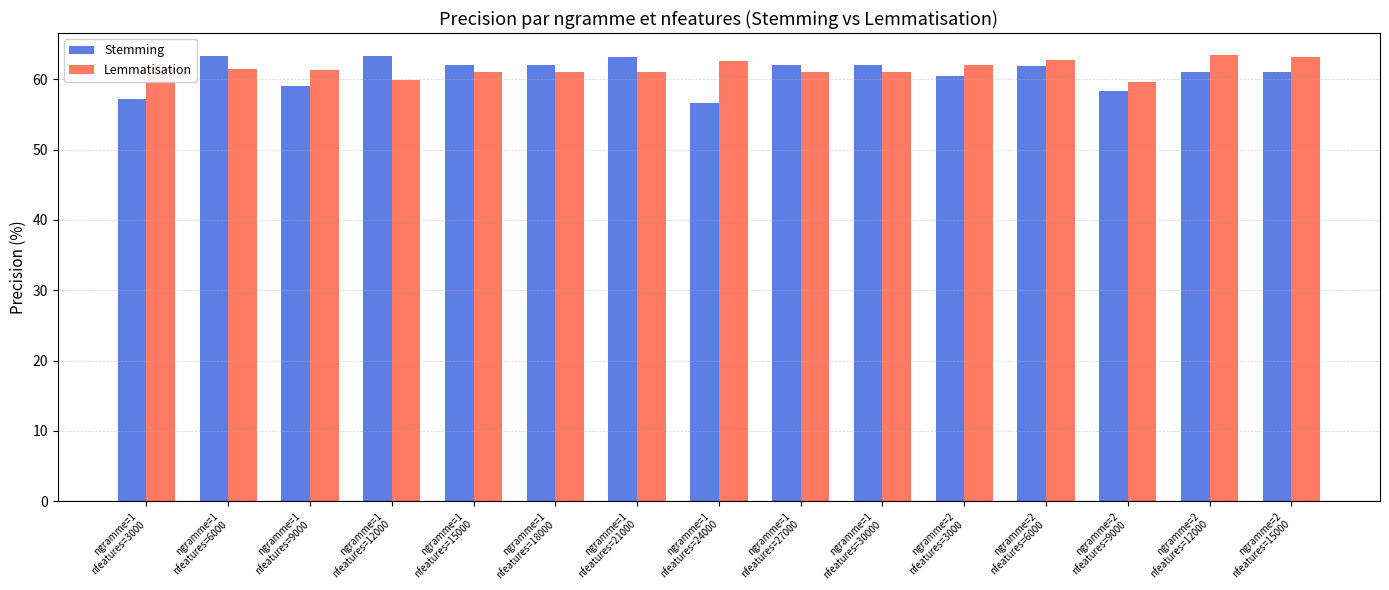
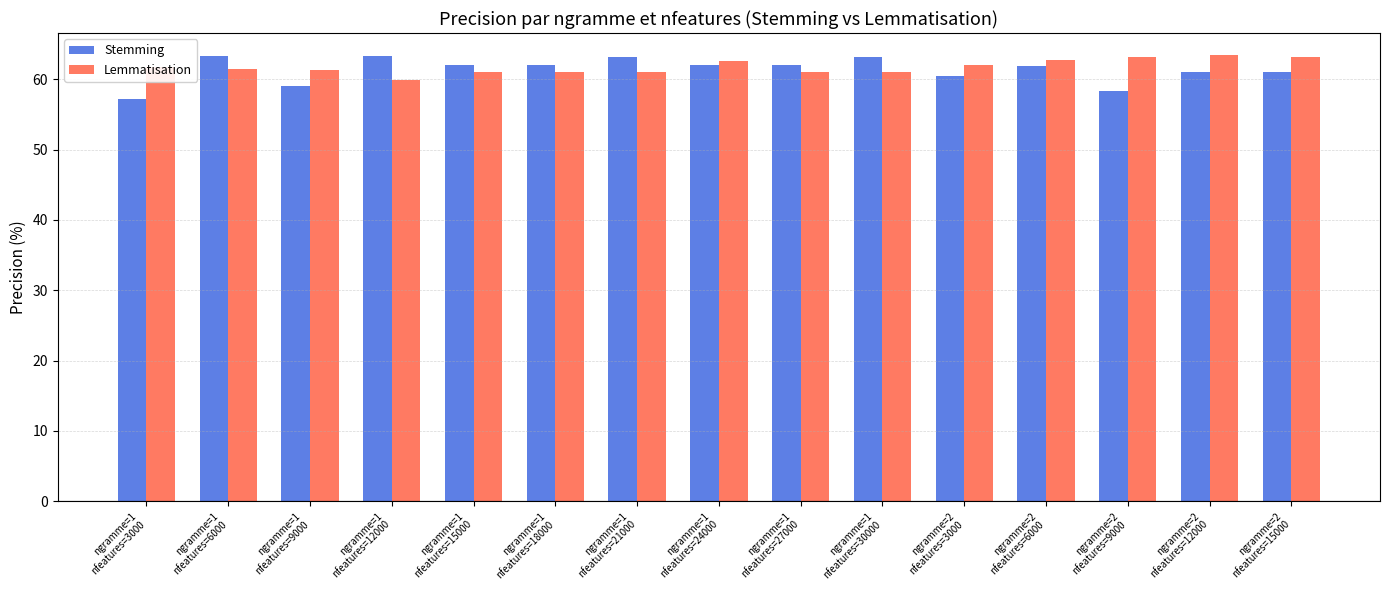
  {
    "Stemming": {
      "ngramme=1 nfeatures=3000": 57,
      "ngramme=1 nfeatures=6000": 63,
      "ngramme=1 nfeatures=9000": 59,
      "ngramme=1 nfeatures=12000": 63,
      "ngramme=1 nfeatures=15000": 62,
      "ngramme=1 nfeatures=18000": 62,
      "ngramme=1 nfeatures=21000": 63,
-     "ngramme=1 nfeatures=24000": 57,
+     "ngramme=1 nfeatures=24000": 62,
      "ngramme=1 nfeatures=27000": 62,
-     "ngramme=1 nfeatures=30000": 62,
+     "ngramme=1 nfeatures=30000": 63,
      "ngramme=2 nfeatures=3000": 61,
      "ngramme=2 nfeatures=6000": 62,
      "ngramme=2 nfeatures=9000": 58,
      "ngramme=2 nfeatures=12000": 61,
      "ngramme=2 nfeatures=15000": 61
    },
    "Lemmatisation": {
      "ngramme=1 nfeatures=6000": 61,
      "ngramme=1 nfeatures=9000": 61,
      "ngramme=1 nfeatures=12000": 60,
      "ngramme=1 nfeatures=15000": 61,
      "ngramme=1 nfeatures=18000": 61,
      "ngramme=1 nfeatures=21000": 61,
      "ngramme=1 nfeatures=24000": 63,
      "ngramme=1 nfeatures=27000": 61,
      "ngramme=1 nfeatures=30000": 61,
      "ngramme=2 nfeatures=3000": 62,
      "ngramme=2 nfeatures=6000": 63,
-     "ngramme=2 nfeatures=9000": 60,
+     "ngramme=2 nfeatures=9000": 63,
      "ngramme=2 nfeatures=12000": 63,
      "ngramme=2 nfeatures=15000": 63
    }
  }
